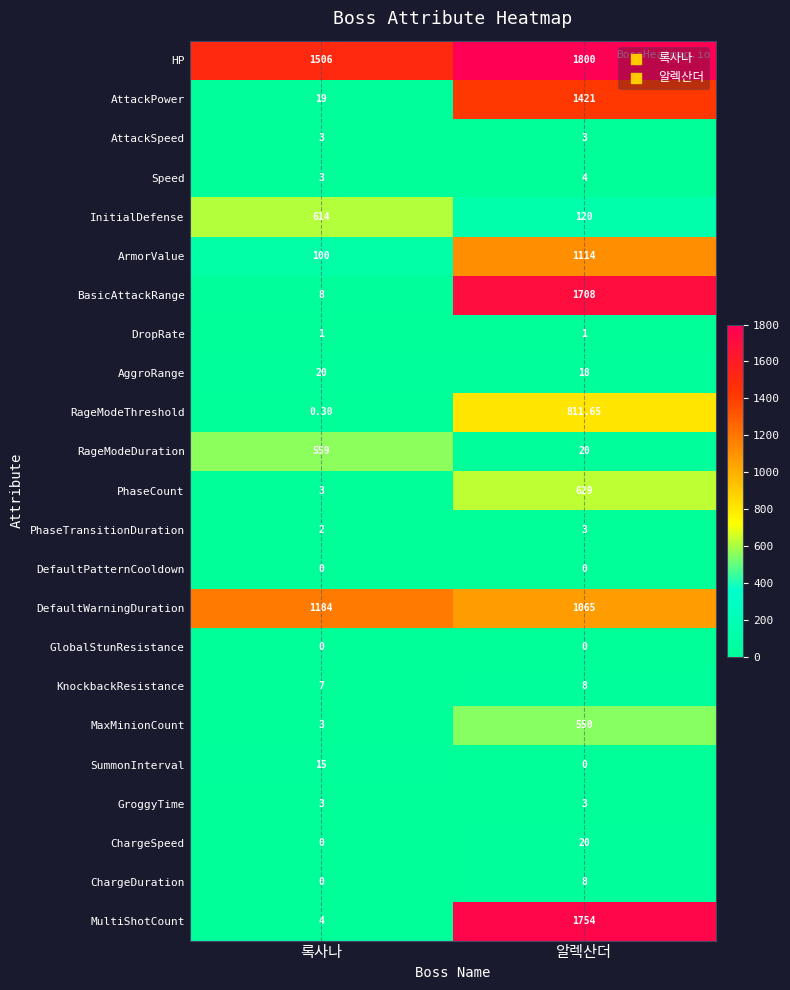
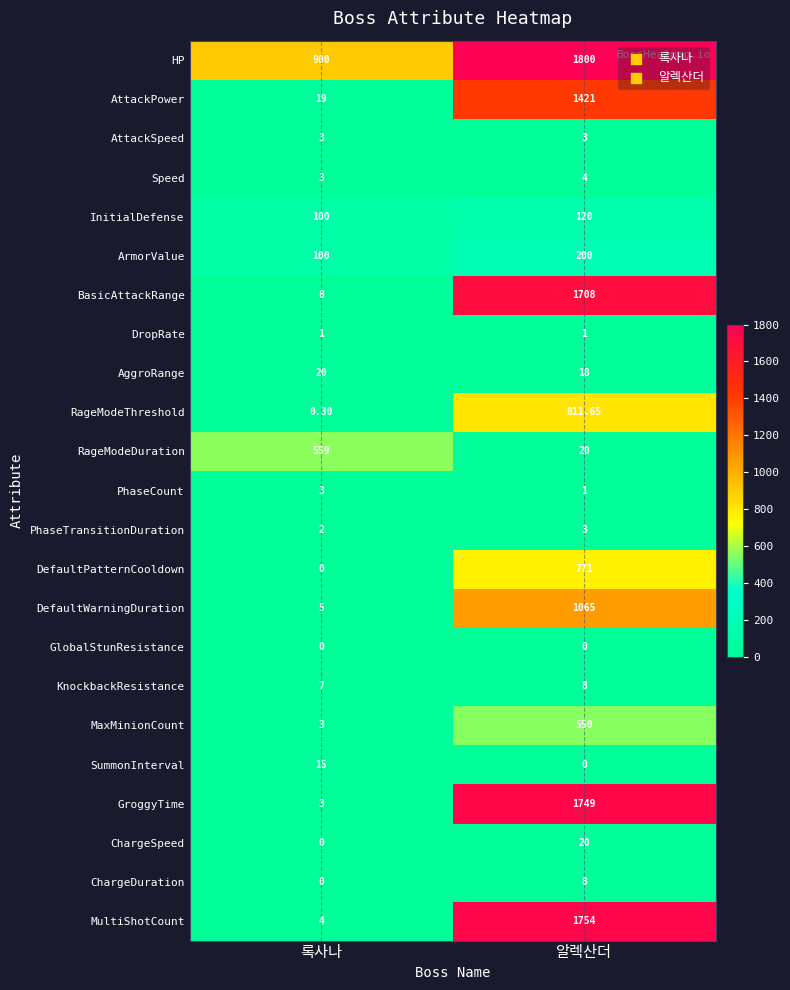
  {
    "HP": {
-     "록사나": 1506,
+     "록사나": 900,
      "알렉산더": 1800
    },
    "AttackPower": {
      "록사나": 19,
      "알렉산더": 1421
    },
    "AttackSpeed": {
      "록사나": 3,
      "알렉산더": 3
    },
    "Speed": {
      "록사나": 3,
      "알렉산더": 4
    },
    "InitialDefense": {
-     "록사나": 614,
+     "록사나": 100,
      "알렉산더": 120
    },
    "ArmorValue": {
      "록사나": 100,
-     "알렉산더": 1114
+     "알렉산더": 200
    },
    "BasicAttackRange": {
      "록사나": 8,
      "알렉산더": 1708
    },
    "DropRate": {
      "록사나": 1,
      "알렉산더": 1
    },
    "AggroRange": {
      "록사나": 20,
      "알렉산더": 18
    },
    "RageModeThreshold": {
      "록사나": 0.30,
      "알렉산더": 811.65
    },
    "RageModeDuration": {
      "록사나": 559,
      "알렉산더": 20
    },
    "PhaseCount": {
      "록사나": 3,
-     "알렉산더": 629
+     "알렉산더": 1
    },
    "PhaseTransitionDuration": {
      "록사나": 2,
      "알렉산더": 3
    },
    "DefaultPatternCooldown": {
      "록사나": 0,
-     "알렉산더": 0
+     "알렉산더": 771
    },
    "DefaultWarningDuration": {
-     "록사나": 1184,
+     "록사나": 5,
      "알렉산더": 1065
    },
    "GlobalStunResistance": {
      "록사나": 0,
      "알렉산더": 0
    },
    "KnockbackResistance": {
      "록사나": 7,
      "알렉산더": 8
    },
    "MaxMinionCount": {
      "록사나": 3,
      "알렉산더": 550
    },
    "SummonInterval": {
      "록사나": 15,
      "알렉산더": 0
    },
    "GroggyTime": {
      "록사나": 3,
-     "알렉산더": 3
+     "알렉산더": 1749
    },
    "ChargeSpeed": {
      "록사나": 0,
      "알렉산더": 20
    },
    "ChargeDuration": {
      "록사나": 0,
      "알렉산더": 8
    },
    "MultiShotCount": {
      "록사나": 4,
      "알렉산더": 1754
    }
  }
